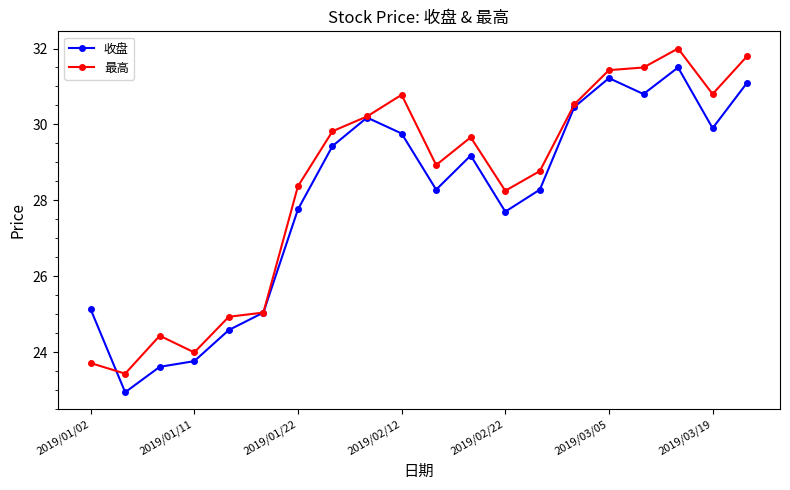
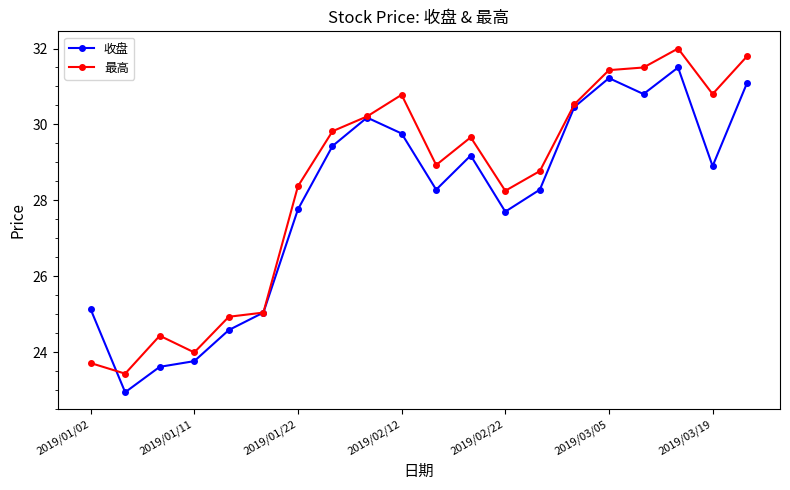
  {
    "收盘": {
      "2019/01/02": 25.1,
      "2019/01/11": 23.8,
      "2019/01/22": 27.8,
      "2019/02/12": 29.8,
      "2019/02/22": 27.7,
      "2019/03/05": 31.2,
-     "2019/03/19": 29.9
+     "2019/03/19": 28.9
    },
    "最高": {
      "2019/01/02": 23.7,
      "2019/01/11": 24.0,
      "2019/01/22": 28.4,
      "2019/02/12": 30.8,
      "2019/02/22": 28.3,
      "2019/03/05": 31.4,
      "2019/03/19": 30.8
    }
  }
